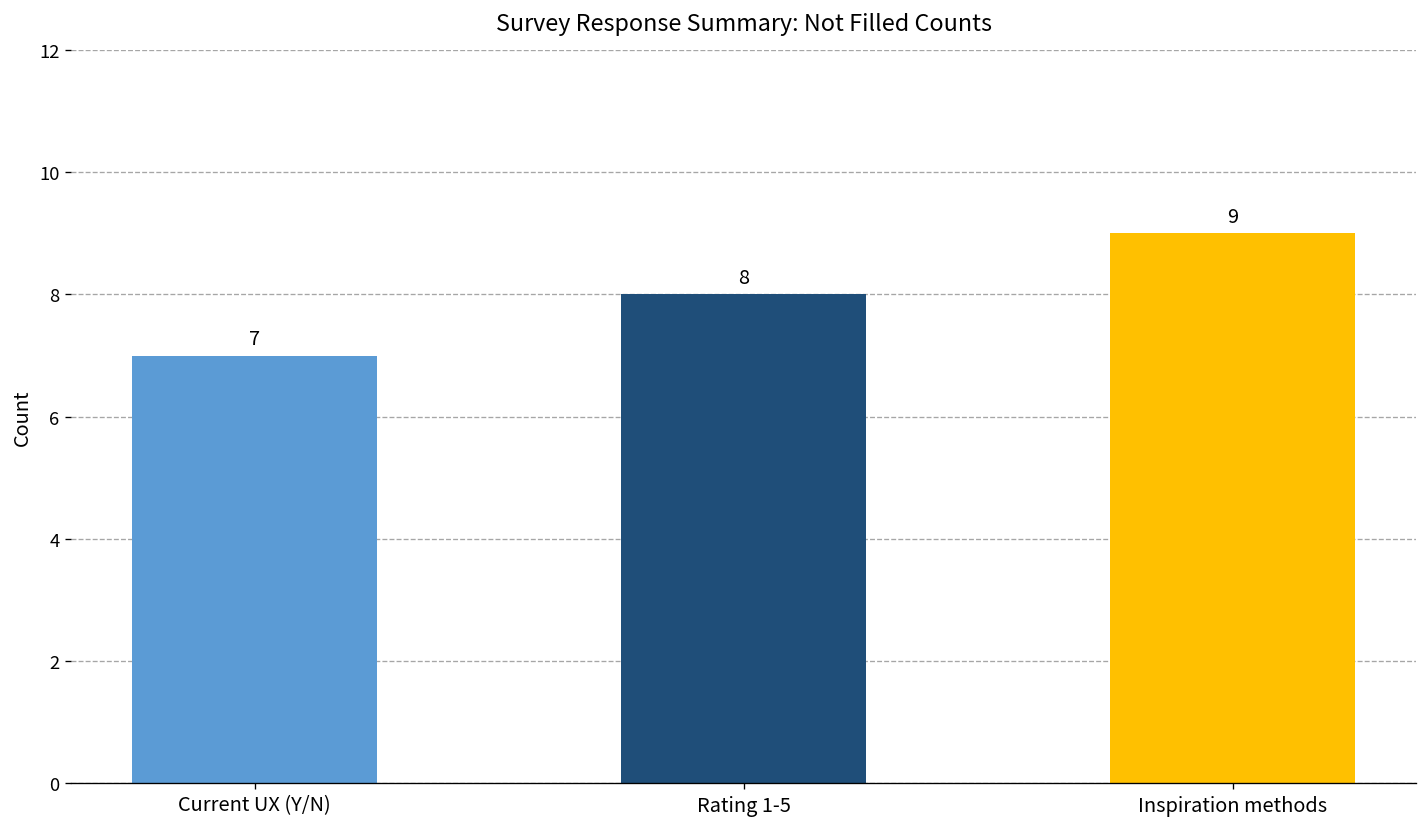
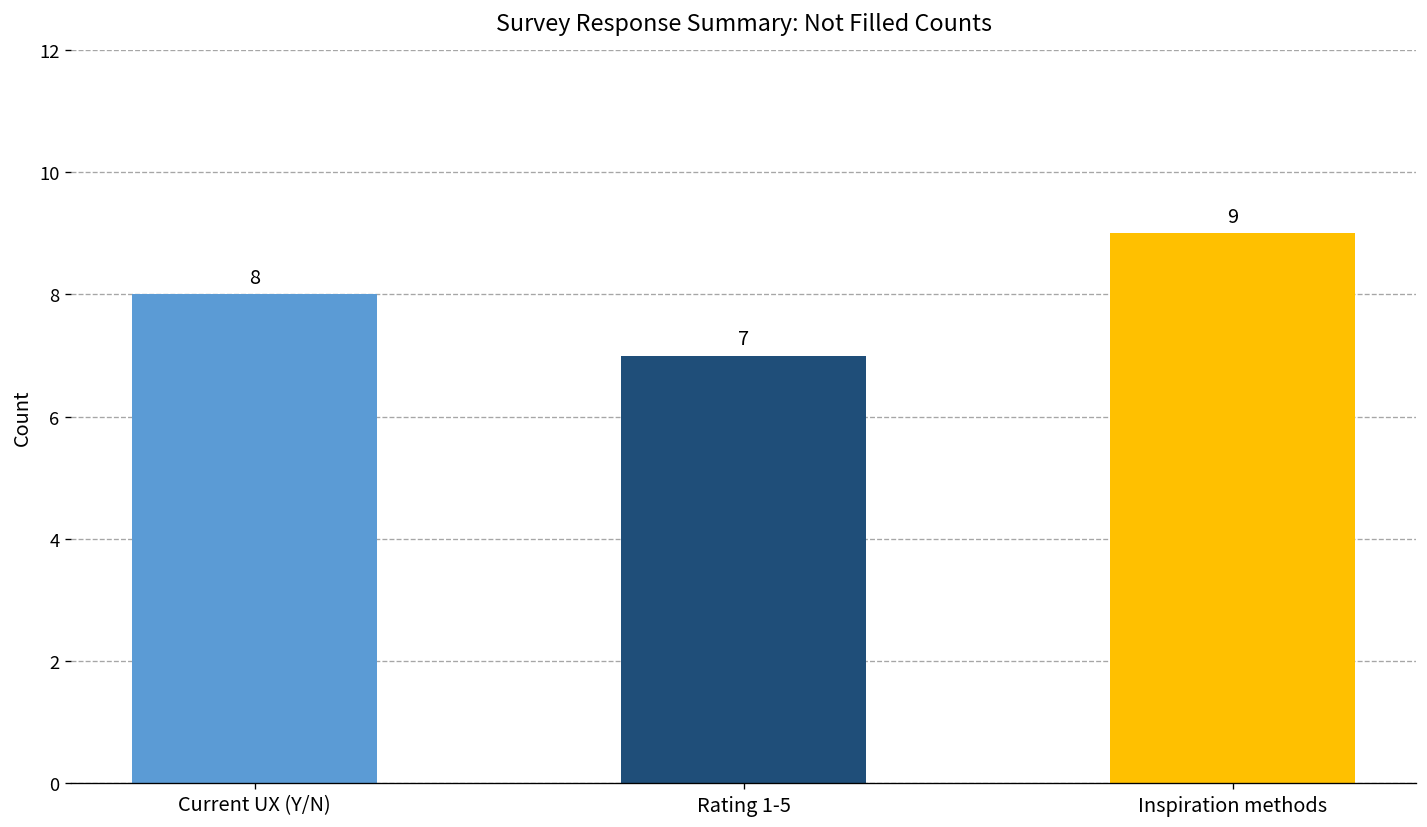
  {
-   "Current UX (Y/N)": 7,
-   "Rating 1-5": 8,
+   "Current UX (Y/N)": 8,
+   "Rating 1-5": 7,
    "Inspiration methods": 9
  }
